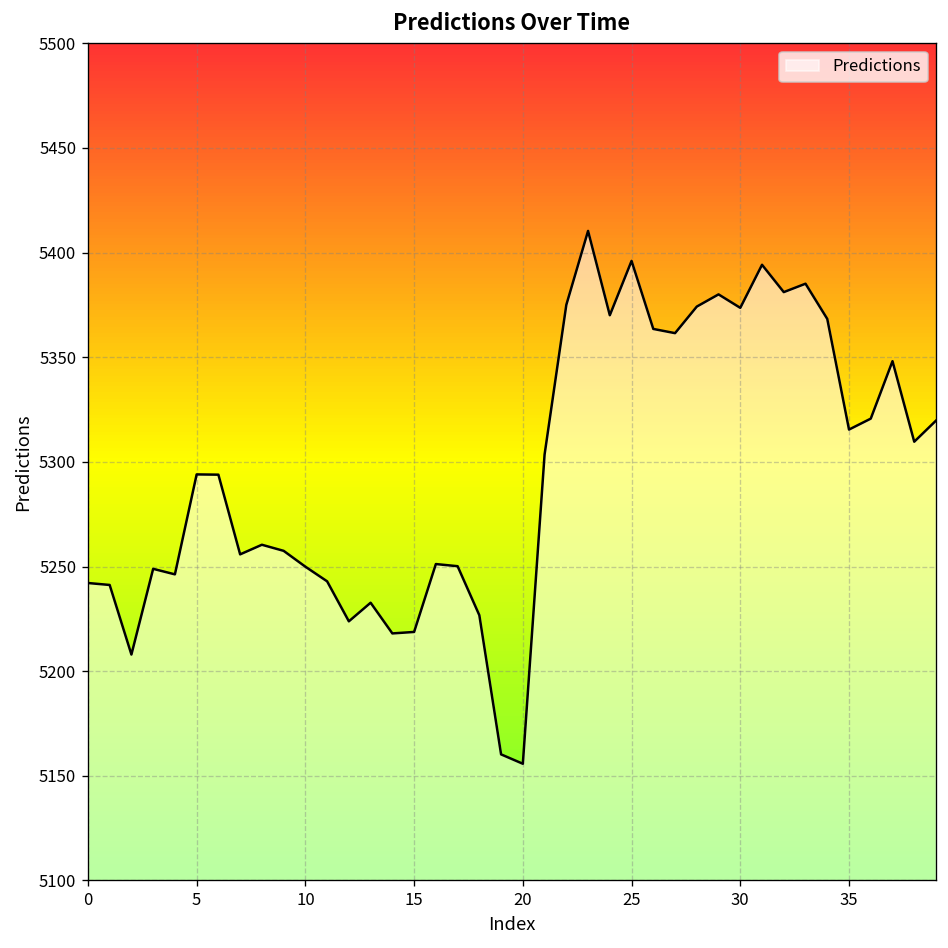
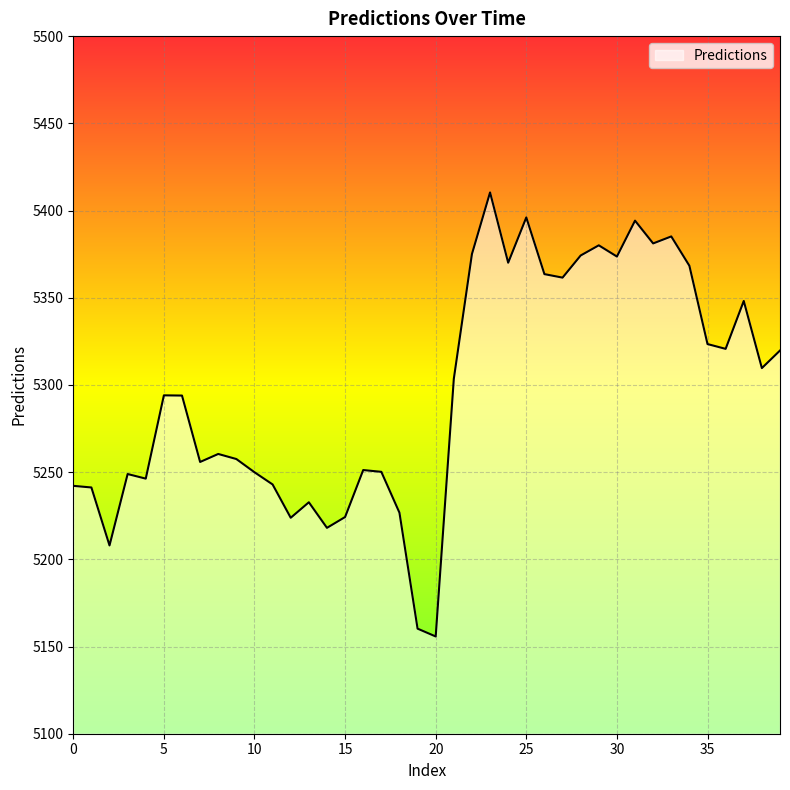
  {
    "0": 5242,
    "5": 5294,
    "10": 5250,
-   "15": 5219,
+   "15": 5224,
    "20": 5156,
    "25": 5396,
    "30": 5374,
-   "35": 5315
+   "35": 5323
  }
